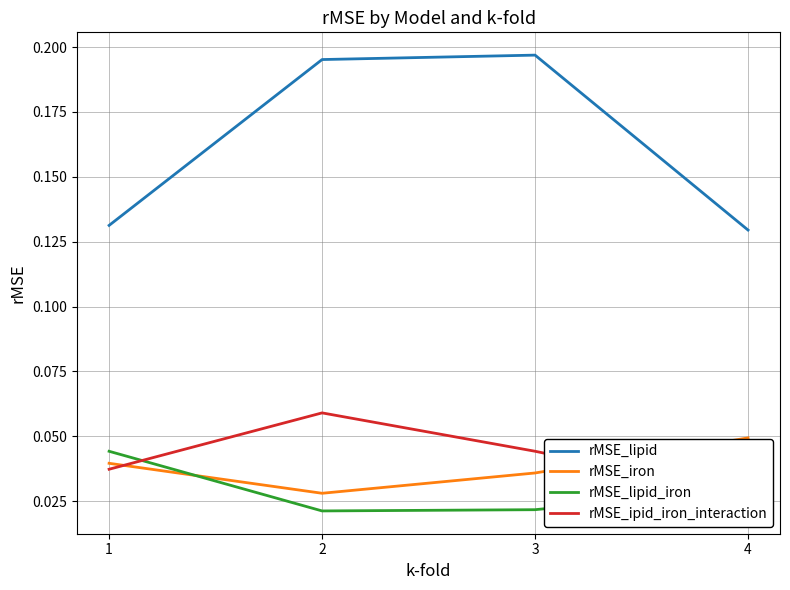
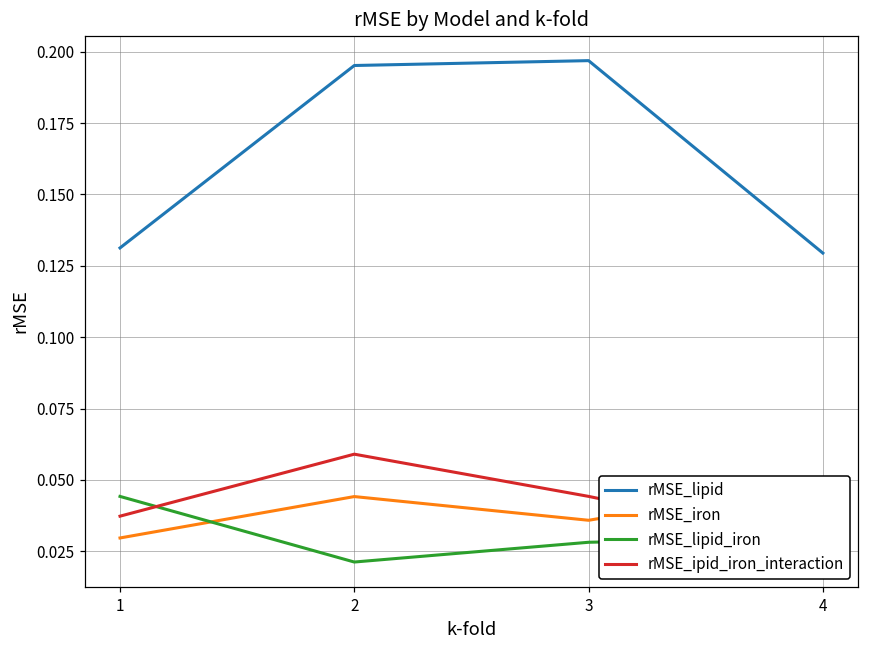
  {
    "rMSE_lipid": {
      "1": 0.131,
      "2": 0.195,
      "3": 0.197,
      "4": 0.129
    },
    "rMSE_iron": {
-     "1": 0.040,
-     "2": 0.028,
+     "1": 0.030,
+     "2": 0.044,
      "3": 0.036,
      "4": 0.049
    },
    "rMSE_lipid_iron": {
      "1": 0.044,
      "2": 0.021,
-     "3": 0.022
+     "3": 0.028
    },
    "rMSE_ipid_iron_interaction": {
      "1": 0.037,
      "2": 0.059,
      "3": 0.044
    }
  }
